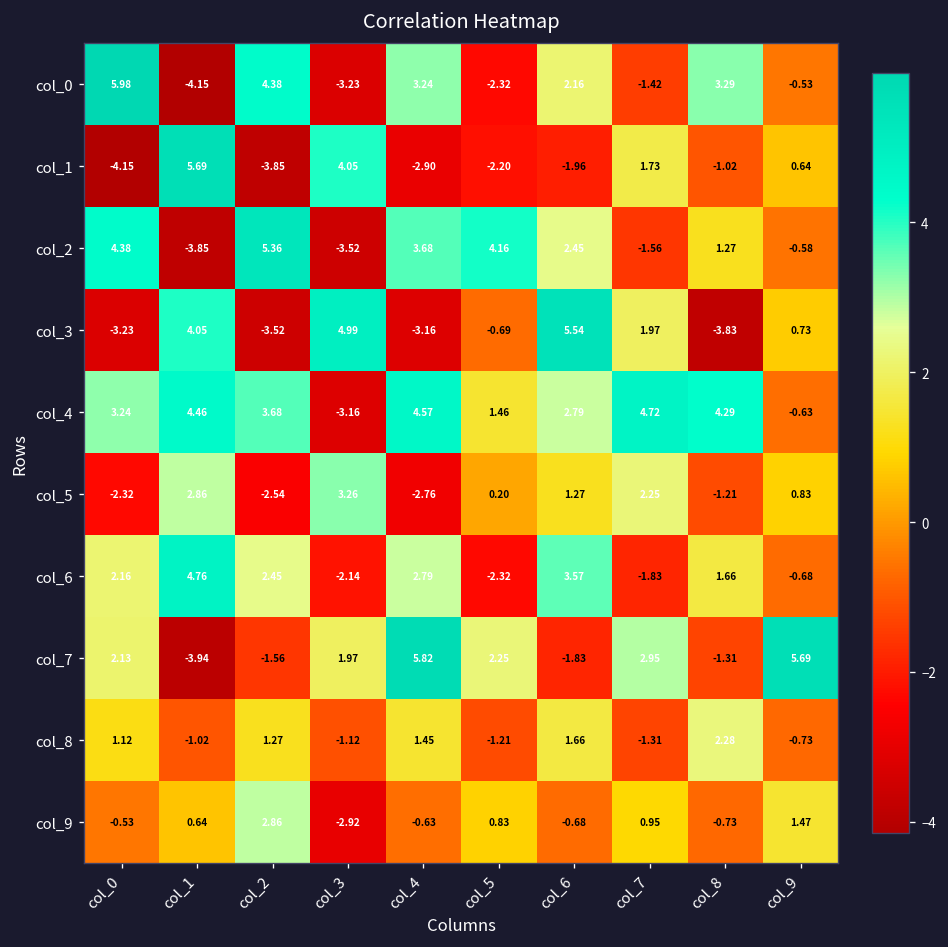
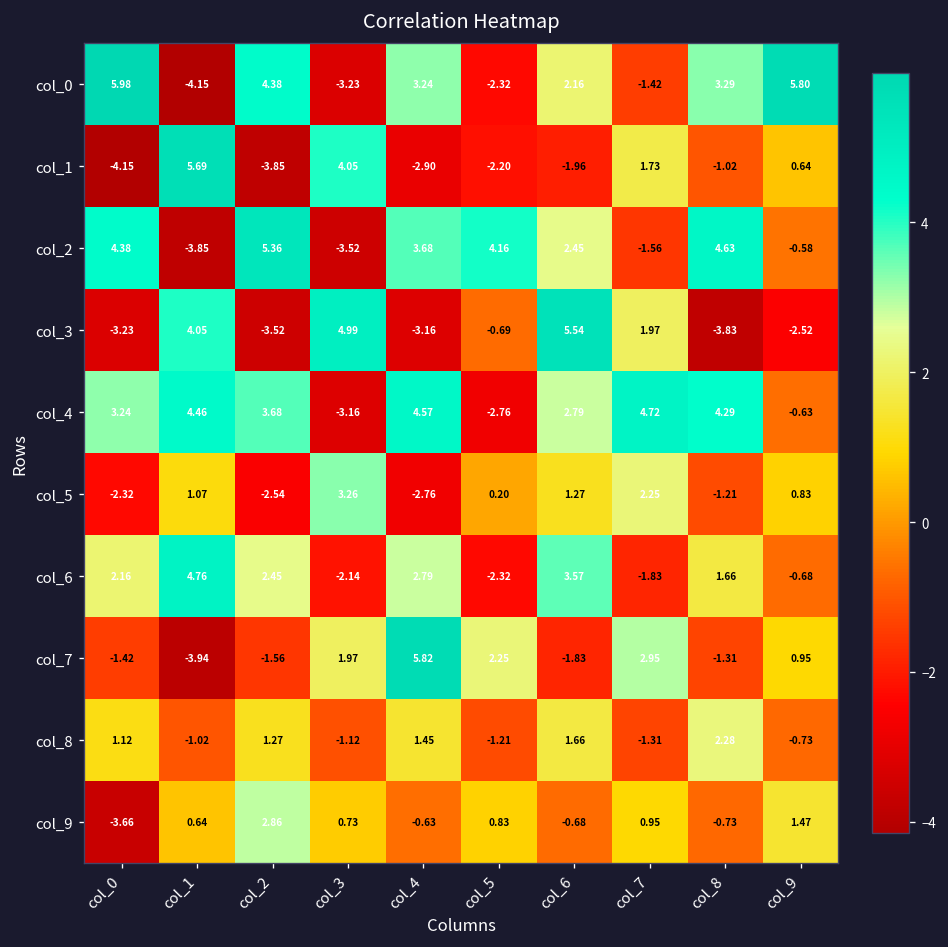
  {
    "col_0": {
      "col_0": 5.98,
      "col_1": -4.15,
      "col_2": 4.38,
      "col_3": -3.23,
      "col_4": 3.24,
      "col_5": -2.32,
      "col_6": 2.16,
      "col_7": -1.42,
      "col_8": 3.29,
-     "col_9": -0.53
+     "col_9": 5.80
    },
    "col_1": {
      "col_0": -4.15,
      "col_1": 5.69,
      "col_2": -3.85,
      "col_3": 4.05,
      "col_4": -2.90,
      "col_5": -2.20,
      "col_6": -1.96,
      "col_7": 1.73,
      "col_8": -1.02,
      "col_9": 0.64
    },
    "col_2": {
      "col_0": 4.38,
      "col_1": -3.85,
      "col_2": 5.36,
      "col_3": -3.52,
      "col_4": 3.68,
      "col_5": 4.16,
      "col_6": 2.45,
      "col_7": -1.56,
-     "col_8": 1.27,
+     "col_8": 4.63,
      "col_9": -0.58
    },
    "col_3": {
      "col_0": -3.23,
      "col_1": 4.05,
      "col_2": -3.52,
      "col_3": 4.99,
      "col_4": -3.16,
      "col_5": -0.69,
      "col_6": 5.54,
      "col_7": 1.97,
      "col_8": -3.83,
-     "col_9": 0.73
+     "col_9": -2.52
    },
    "col_4": {
      "col_0": 3.24,
      "col_1": 4.46,
      "col_2": 3.68,
      "col_3": -3.16,
      "col_4": 4.57,
-     "col_5": 1.46,
+     "col_5": -2.76,
      "col_6": 2.79,
      "col_7": 4.72,
      "col_8": 4.29,
      "col_9": -0.63
    },
    "col_5": {
      "col_0": -2.32,
-     "col_1": 2.86,
+     "col_1": 1.07,
      "col_2": -2.54,
      "col_3": 3.26,
      "col_4": -2.76,
      "col_5": 0.20,
      "col_6": 1.27,
      "col_7": 2.25,
      "col_8": -1.21,
      "col_9": 0.83
    },
    "col_6": {
      "col_0": 2.16,
      "col_1": 4.76,
      "col_2": 2.45,
      "col_3": -2.14,
      "col_4": 2.79,
      "col_5": -2.32,
      "col_6": 3.57,
      "col_7": -1.83,
      "col_8": 1.66,
      "col_9": -0.68
    },
    "col_7": {
-     "col_0": 2.13,
+     "col_0": -1.42,
      "col_1": -3.94,
      "col_2": -1.56,
      "col_3": 1.97,
      "col_4": 5.82,
      "col_5": 2.25,
      "col_6": -1.83,
      "col_7": 2.95,
      "col_8": -1.31,
-     "col_9": 5.69
+     "col_9": 0.95
    },
    "col_8": {
      "col_0": 1.12,
      "col_1": -1.02,
      "col_2": 1.27,
      "col_3": -1.12,
      "col_4": 1.45,
      "col_5": -1.21,
      "col_6": 1.66,
      "col_7": -1.31,
      "col_8": 2.28,
      "col_9": -0.73
    },
    "col_9": {
-     "col_0": -0.53,
+     "col_0": -3.66,
      "col_1": 0.64,
      "col_2": 2.86,
-     "col_3": -2.92,
+     "col_3": 0.73,
      "col_4": -0.63,
      "col_5": 0.83,
      "col_6": -0.68,
      "col_7": 0.95,
      "col_8": -0.73,
      "col_9": 1.47
    }
  }
